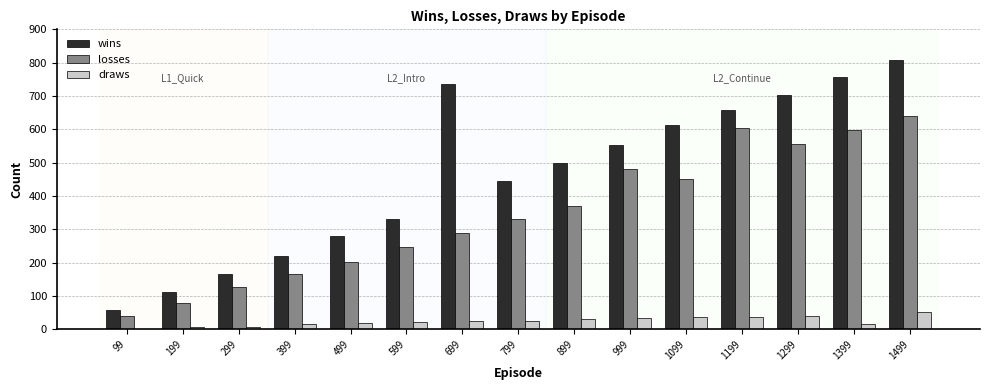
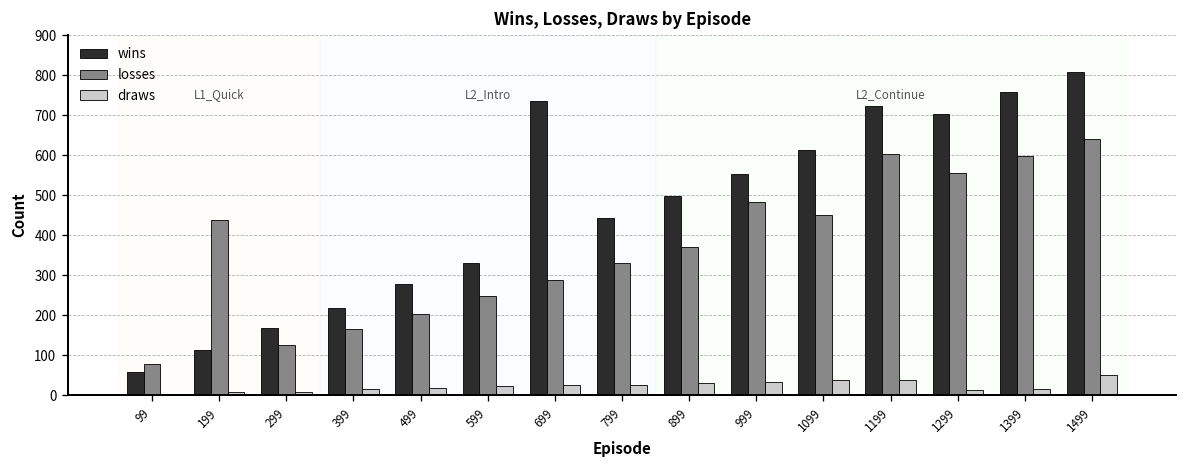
  {
    "wins": {
      "99": 60,
      "199": 110,
      "299": 170,
      "399": 220,
      "499": 280,
      "599": 330,
      "699": 740,
      "799": 440,
      "899": 500,
      "999": 550,
      "1099": 610,
-     "1199": 660,
+     "1199": 720,
      "1299": 700,
      "1399": 760,
      "1499": 810
    },
    "losses": {
-     "99": 40,
-     "199": 80,
+     "99": 80,
+     "199": 440,
      "299": 130,
      "399": 170,
      "499": 200,
      "599": 250,
      "699": 290,
      "799": 330,
      "899": 370,
      "999": 480,
      "1099": 450,
      "1199": 600,
      "1299": 560,
      "1399": 600,
      "1499": 640
    },
    "draws": {
      "399": 20,
      "499": 20,
      "599": 20,
      "699": 30,
      "799": 30,
      "899": 30,
      "999": 30,
      "1099": 40,
      "1199": 40,
-     "1299": 40,
+     "1299": 10,
      "1399": 20,
      "1499": 50
    }
  }
